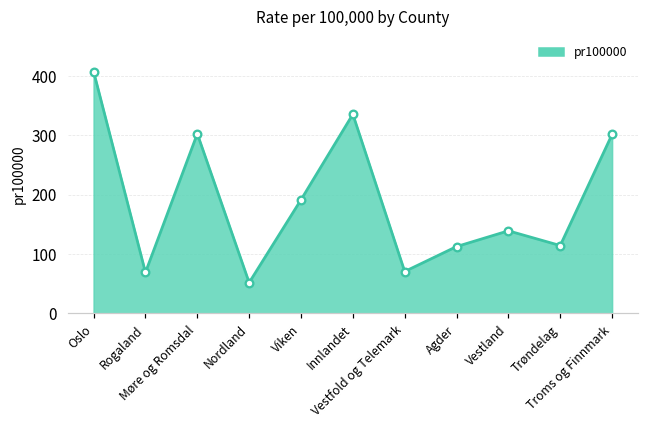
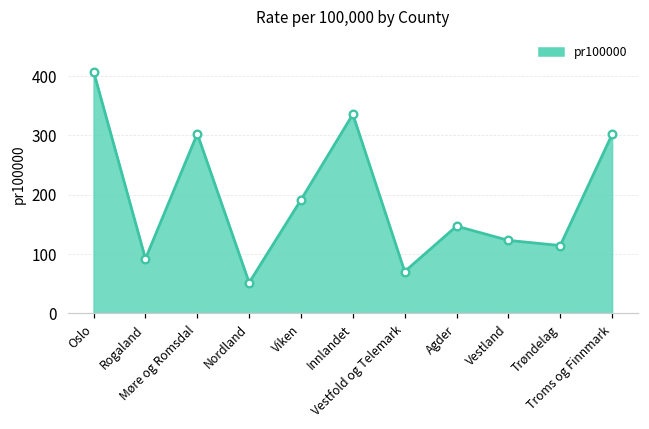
  {
    "Oslo": 410,
-   "Rogaland": 70,
+   "Rogaland": 90,
    "Møre og Romsdal": 300,
    "Nordland": 50,
    "Viken": 190,
    "Innlandet": 340,
    "Vestfold og Telemark": 70,
-   "Agder": 110,
-   "Vestland": 140,
+   "Agder": 150,
+   "Vestland": 120,
    "Trøndelag": 110,
    "Troms og Finnmark": 300
  }
